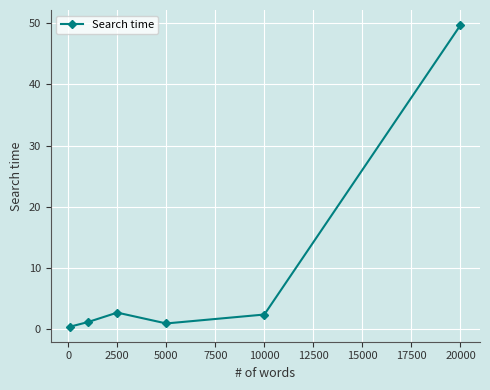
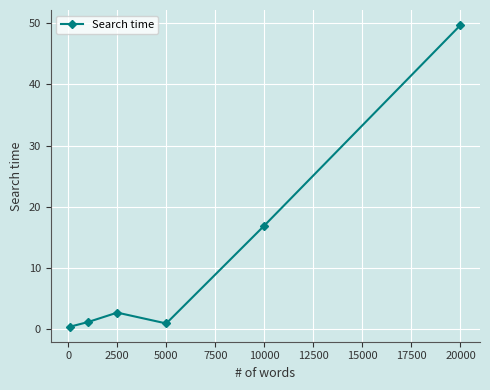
  {
    "2500": 3,
    "5000": 1,
-   "10000": 2,
+   "10000": 17,
    "20000": 50
  }
